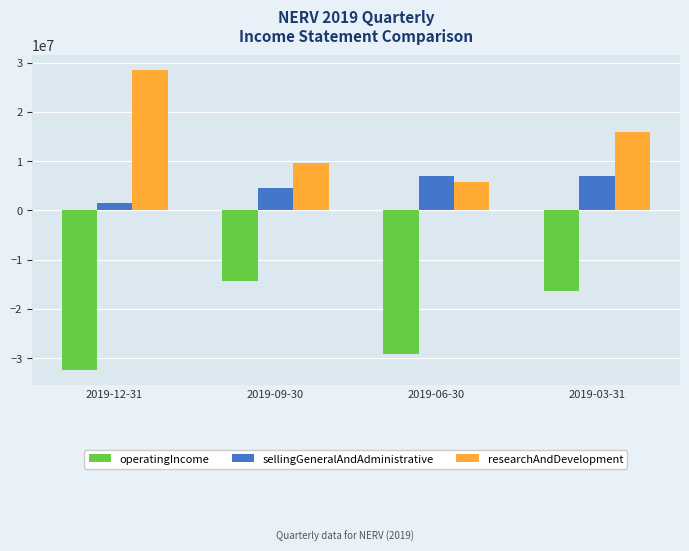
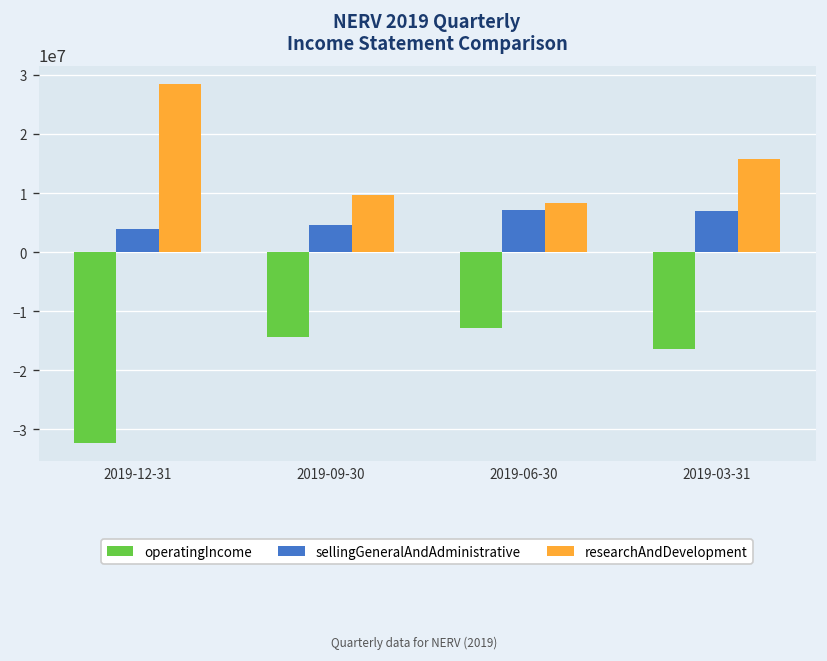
  {
    "operatingIncome": {
      "2019-12-31": -32000000,
      "2019-09-30": -14000000,
-     "2019-06-30": -29000000,
+     "2019-06-30": -13000000,
      "2019-03-31": -16000000
    },
    "sellingGeneralAndAdministrative": {
-     "2019-12-31": 2000000,
+     "2019-12-31": 4000000,
      "2019-09-30": 5000000,
      "2019-06-30": 7000000,
      "2019-03-31": 7000000
    },
    "researchAndDevelopment": {
      "2019-12-31": 29000000,
      "2019-09-30": 10000000,
-     "2019-06-30": 6000000,
+     "2019-06-30": 8000000,
      "2019-03-31": 16000000
    }
  }
